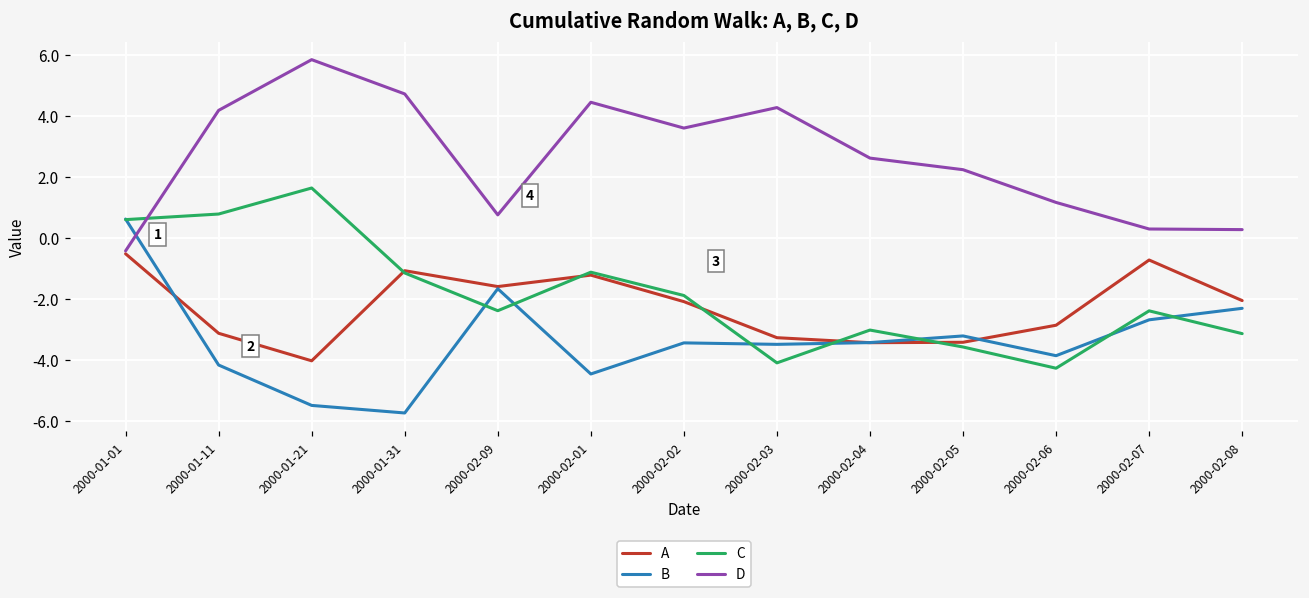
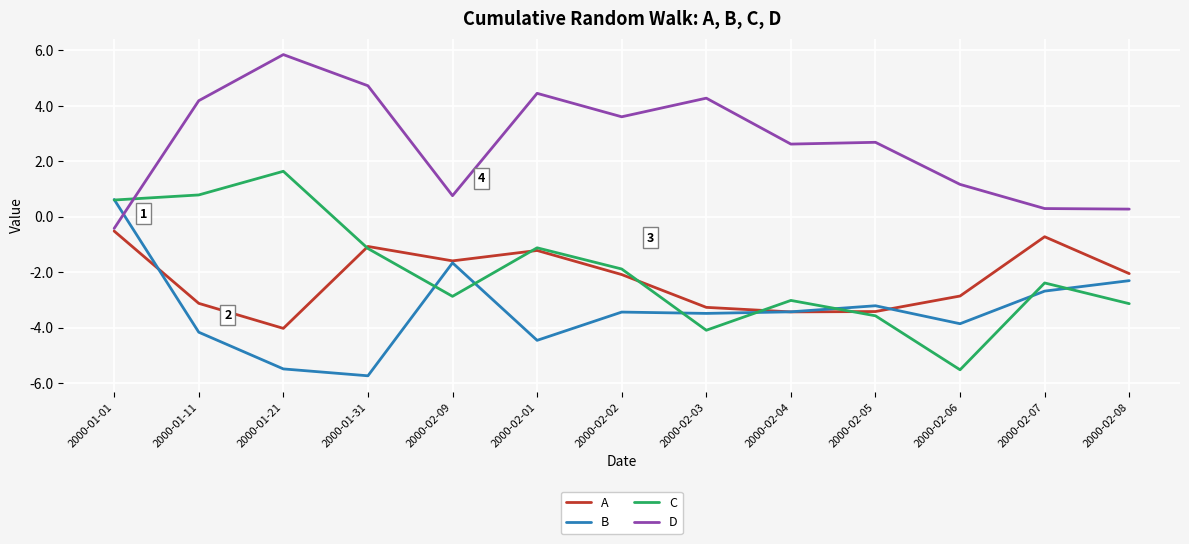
  {
    "A": {
      "2000-01-01": -0.5,
      "2000-01-11": -3.1,
      "2000-01-21": -4.0,
      "2000-02-01": -1.2,
      "2000-02-02": -2.1,
      "2000-02-03": -3.3,
      "2000-02-05": -3.4,
      "2000-02-06": -2.9,
      "2000-02-07": -0.7,
      "2000-02-08": -2.1
    },
    "B": {
      "2000-01-11": -4.2,
      "2000-01-21": -5.5,
      "2000-01-31": -5.7,
      "2000-02-01": -4.5,
      "2000-02-02": -3.4,
      "2000-02-03": -3.5,
      "2000-02-05": -3.2,
      "2000-02-06": -3.9,
      "2000-02-07": -2.7,
      "2000-02-08": -2.3
    },
    "C": {
      "2000-01-11": 0.8,
      "2000-01-21": 1.6,
-     "2000-02-09": -2.4,
+     "2000-02-09": -2.9,
      "2000-02-01": -1.1,
      "2000-02-02": -1.9,
      "2000-02-03": -4.1,
      "2000-02-04": -3.0,
      "2000-02-05": -3.6,
-     "2000-02-06": -4.3,
+     "2000-02-06": -5.5,
      "2000-02-07": -2.4,
      "2000-02-08": -3.1
    },
    "D": {
      "2000-01-01": -0.4,
      "2000-01-11": 4.2,
      "2000-01-21": 5.8,
      "2000-01-31": 4.7,
      "2000-02-09": 0.8,
      "2000-02-01": 4.4,
      "2000-02-02": 3.6,
      "2000-02-03": 4.3,
      "2000-02-04": 2.6,
-     "2000-02-05": 2.2,
+     "2000-02-05": 2.7,
      "2000-02-06": 1.2,
      "2000-02-07": 0.3,
      "2000-02-08": 0.3
    }
  }
